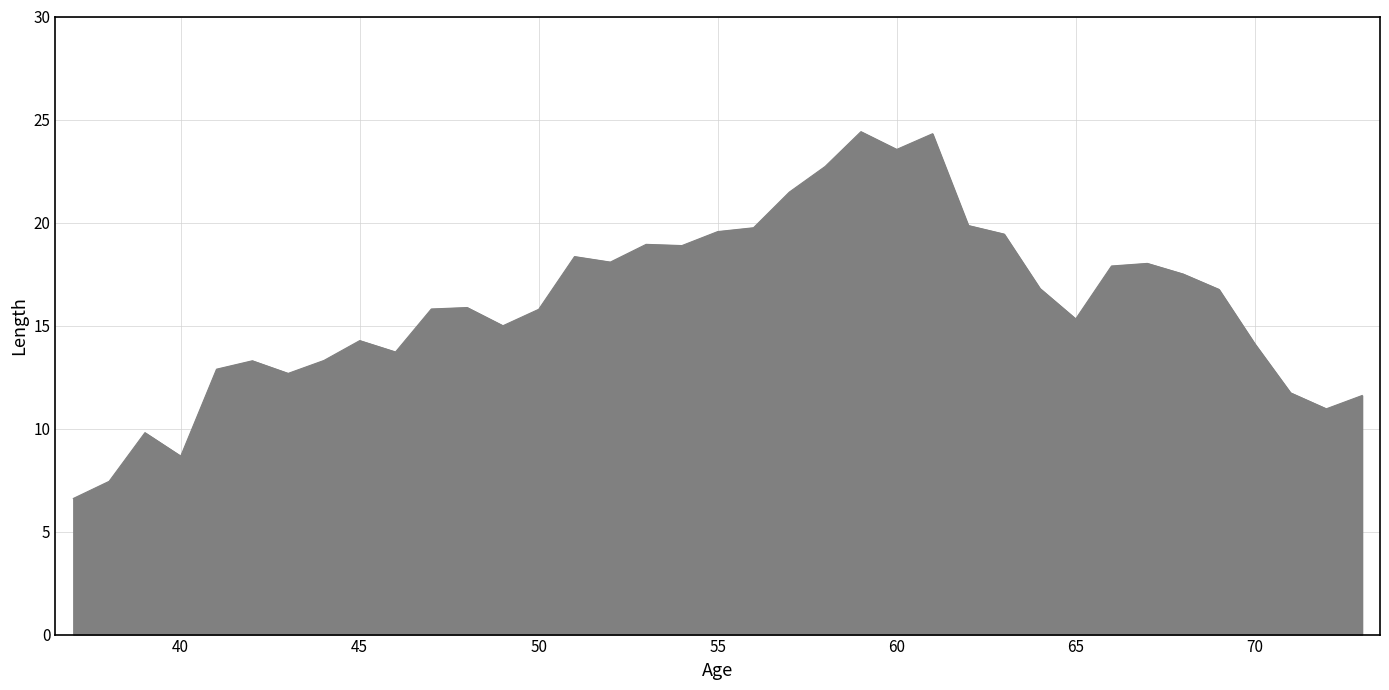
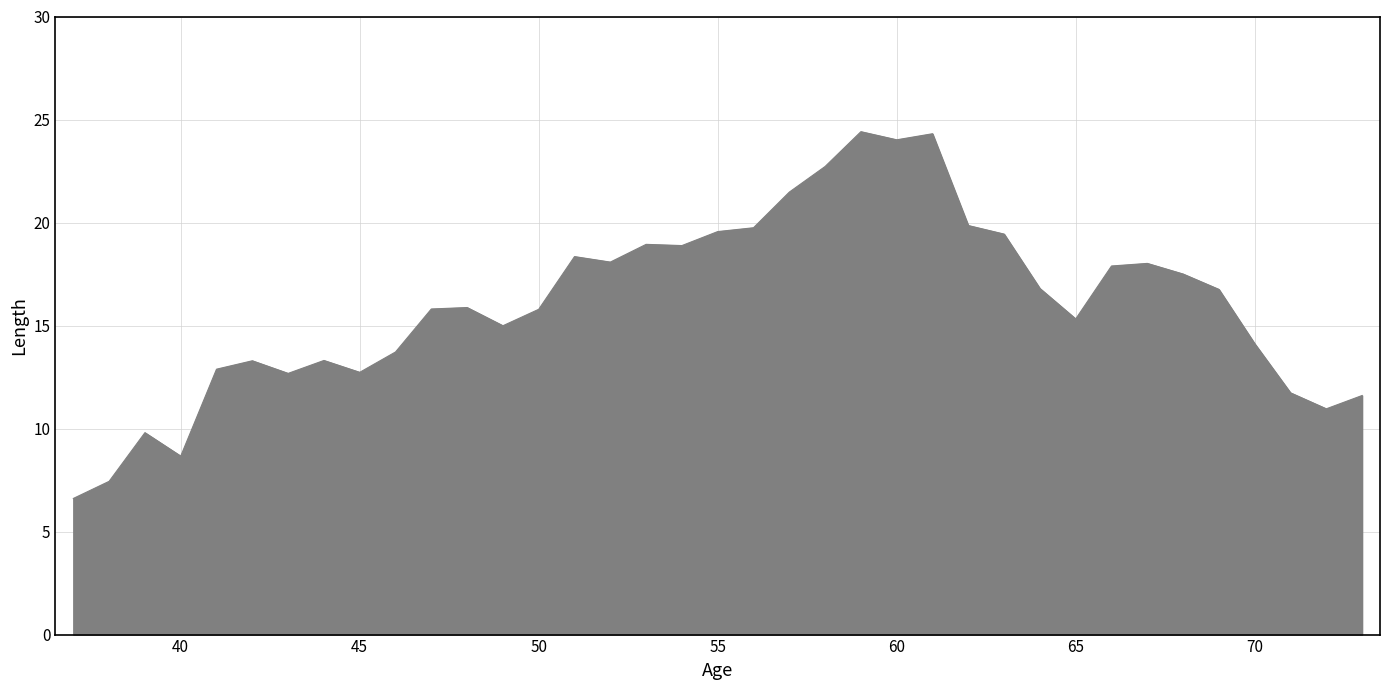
  {
    "40": 8.7,
-   "45": 14.3,
+   "45": 12.7,
    "50": 15.8,
    "55": 19.6,
-   "60": 23.5,
+   "60": 24.0,
    "65": 15.3,
    "70": 14.1
  }
